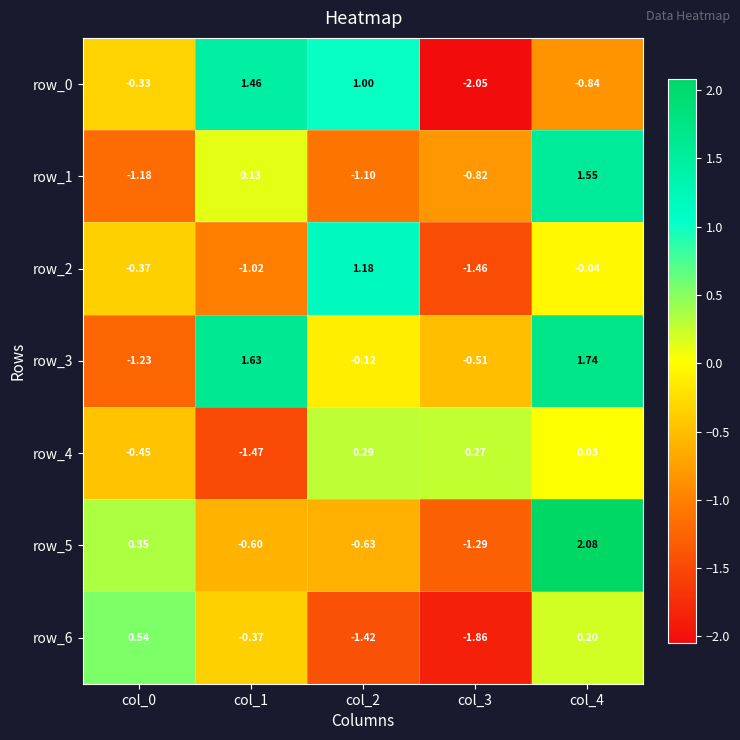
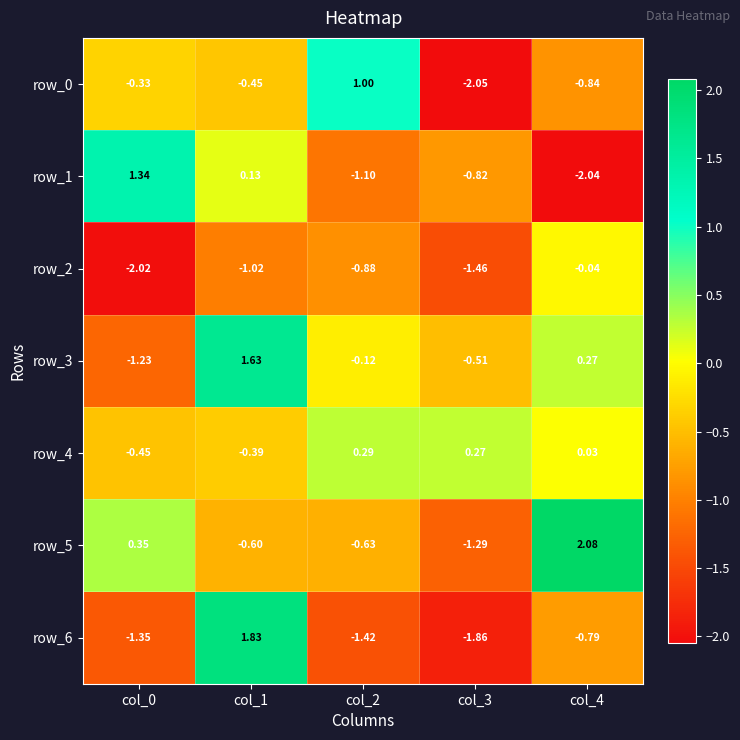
  {
    "row_0": {
      "col_0": -0.33,
-     "col_1": 1.46,
+     "col_1": -0.45,
      "col_2": 1.00,
      "col_3": -2.05,
      "col_4": -0.84
    },
    "row_1": {
-     "col_0": -1.18,
+     "col_0": 1.34,
      "col_1": 0.13,
      "col_2": -1.10,
      "col_3": -0.82,
-     "col_4": 1.55
+     "col_4": -2.04
    },
    "row_2": {
-     "col_0": -0.37,
+     "col_0": -2.02,
      "col_1": -1.02,
-     "col_2": 1.18,
+     "col_2": -0.88,
      "col_3": -1.46,
      "col_4": -0.04
    },
    "row_3": {
      "col_0": -1.23,
      "col_1": 1.63,
      "col_2": -0.12,
      "col_3": -0.51,
-     "col_4": 1.74
+     "col_4": 0.27
    },
    "row_4": {
      "col_0": -0.45,
-     "col_1": -1.47,
+     "col_1": -0.39,
      "col_2": 0.29,
      "col_3": 0.27,
      "col_4": 0.03
    },
    "row_5": {
      "col_0": 0.35,
      "col_1": -0.60,
      "col_2": -0.63,
      "col_3": -1.29,
      "col_4": 2.08
    },
    "row_6": {
-     "col_0": 0.54,
-     "col_1": -0.37,
+     "col_0": -1.35,
+     "col_1": 1.83,
      "col_2": -1.42,
      "col_3": -1.86,
-     "col_4": 0.20
+     "col_4": -0.79
    }
  }
